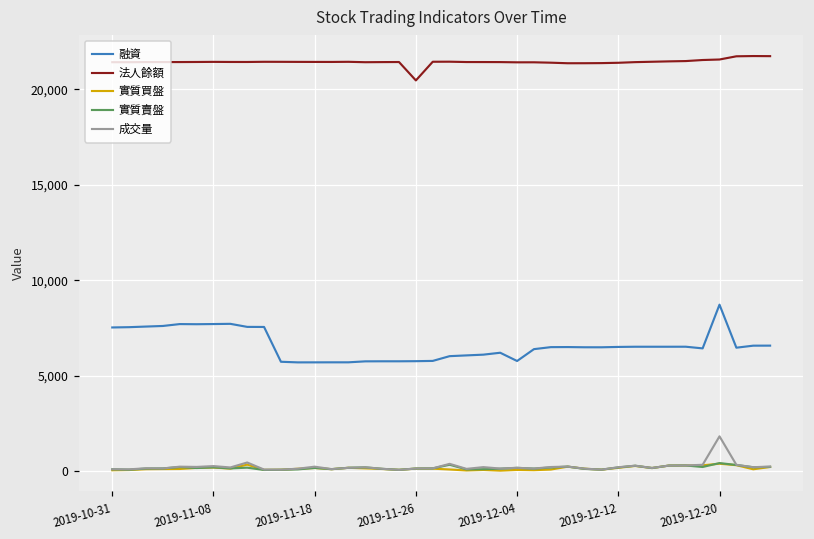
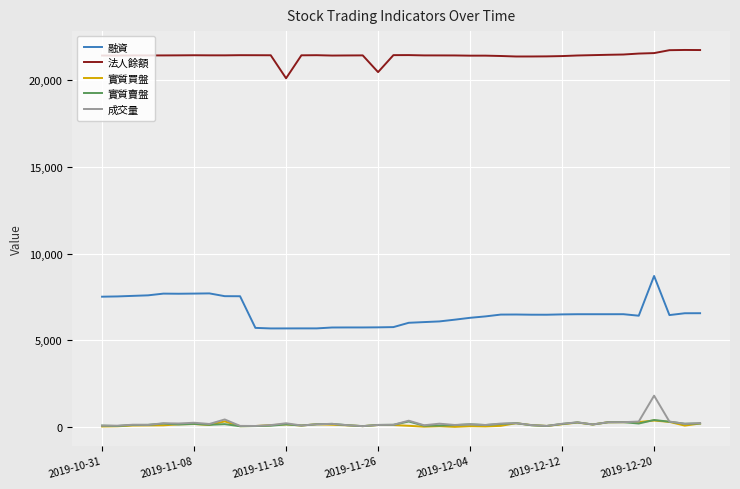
  {
    "融資": {
      "2019-10-31": "7,500",
      "2019-11-08": "7,700",
      "2019-11-18": "5,700",
      "2019-11-26": "5,800",
-     "2019-12-04": "5,800",
+     "2019-12-04": "6,300",
      "2019-12-12": "6,500",
      "2019-12-20": "8,700"
    },
    "法人餘額": {
      "2019-11-08": "21,400",
-     "2019-11-18": "21,400",
+     "2019-11-18": "20,100",
      "2019-11-26": "20,500",
      "2019-12-04": "21,400",
      "2019-12-12": "21,400",
      "2019-12-20": "21,600"
    },
    "成交量": {
      "2019-12-20": "1,800"
    }
  }
